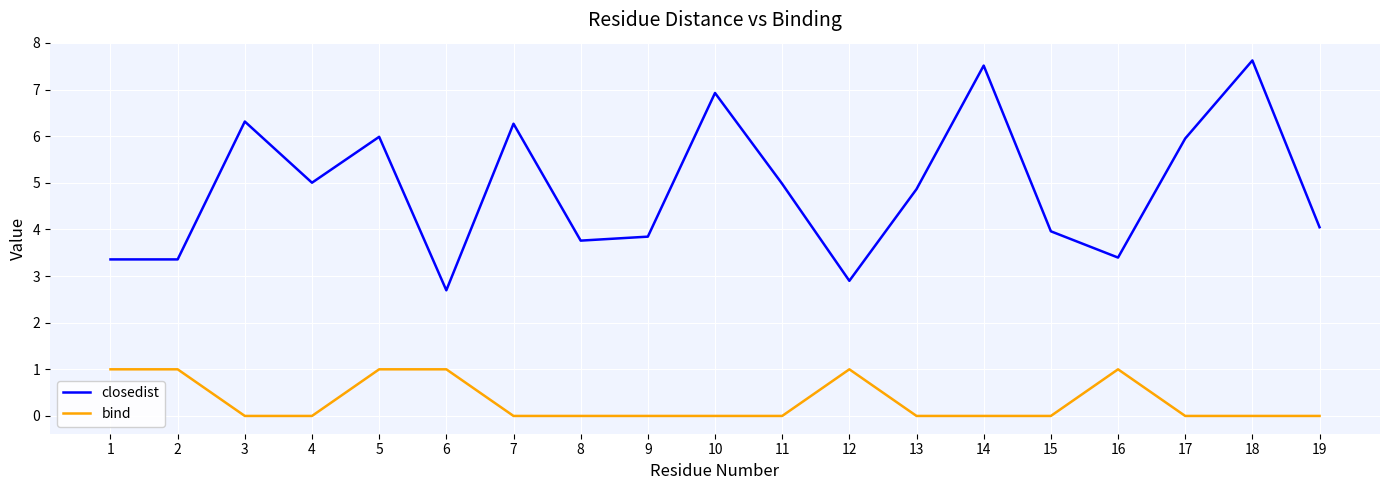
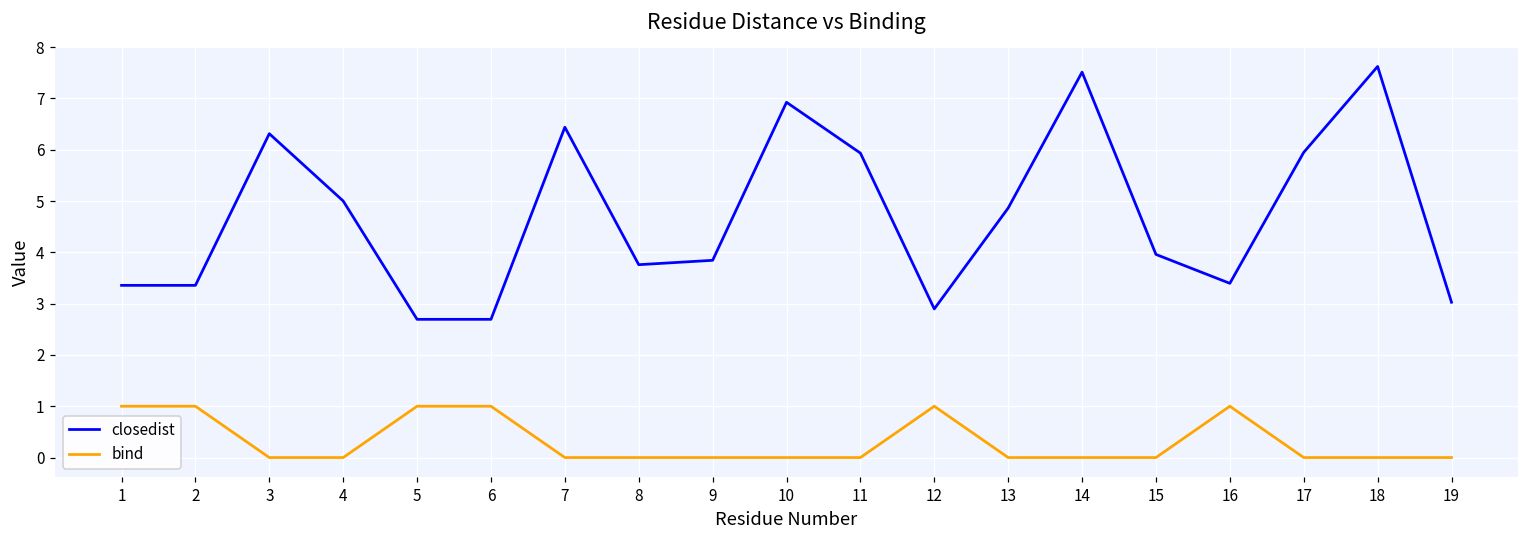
  {
    "closedist": {
      "1": 3.4,
      "2": 3.4,
      "3": 6.3,
      "4": 5.0,
-     "5": 6.0,
+     "5": 2.7,
      "6": 2.7,
-     "7": 6.3,
+     "7": 6.4,
      "8": 3.8,
      "9": 3.8,
      "10": 6.9,
-     "11": 5.0,
+     "11": 5.9,
      "12": 2.9,
      "13": 4.9,
      "14": 7.5,
      "15": 4.0,
      "16": 3.4,
      "17": 5.9,
      "18": 7.6,
-     "19": 4.0
+     "19": 3.0
    },
    "bind": {
      "1": 1.0,
      "2": 1.0,
      "3": 0.0,
      "4": 0.0,
      "5": 1.0,
      "6": 1.0,
      "7": 0.0,
      "8": 0.0,
      "9": 0.0,
      "10": 0.0,
      "11": 0.0,
      "12": 1.0,
      "13": 0.0,
      "14": 0.0,
      "15": 0.0,
      "16": 1.0,
      "17": 0.0,
      "18": 0.0,
      "19": 0.0
    }
  }
